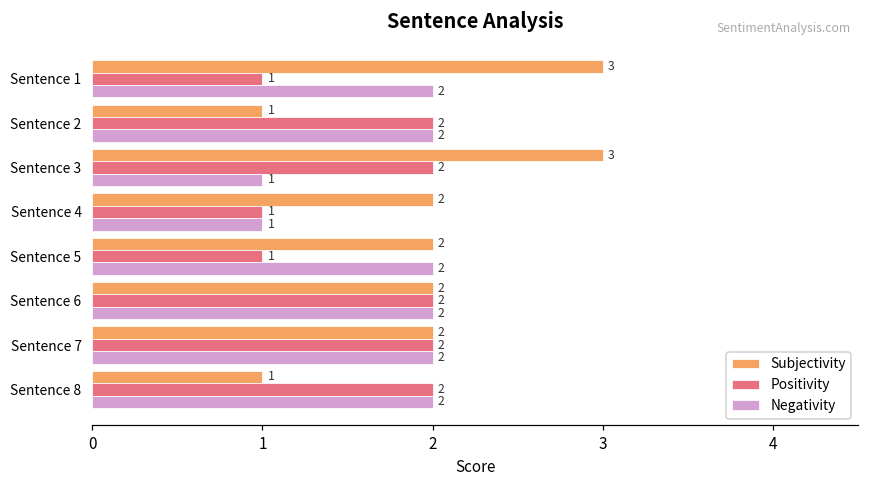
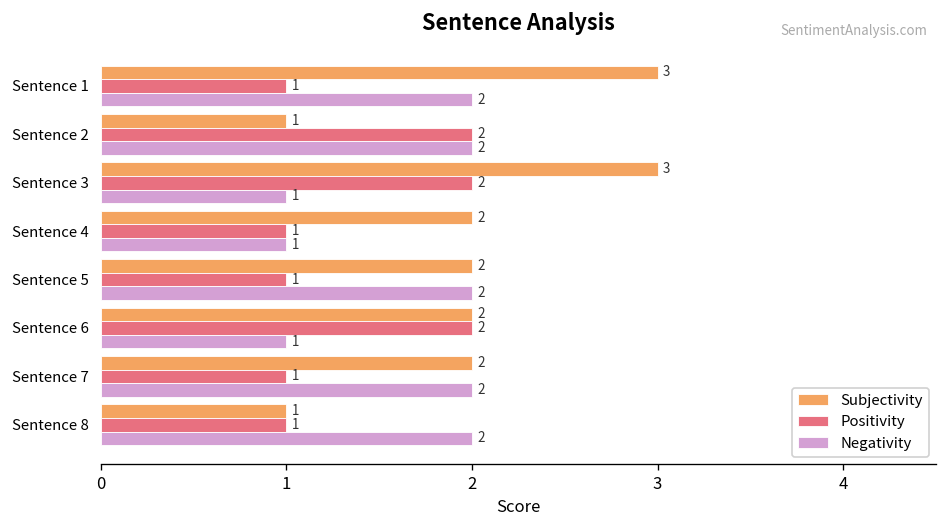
  {
    "Subjectivity": {
      "Sentence 1": 3,
      "Sentence 2": 1,
      "Sentence 3": 3,
      "Sentence 4": 2,
      "Sentence 5": 2,
      "Sentence 6": 2,
      "Sentence 7": 2,
      "Sentence 8": 1
    },
    "Positivity": {
      "Sentence 1": 1,
      "Sentence 2": 2,
      "Sentence 3": 2,
      "Sentence 4": 1,
      "Sentence 5": 1,
      "Sentence 6": 2,
-     "Sentence 7": 2,
-     "Sentence 8": 2
+     "Sentence 7": 1,
+     "Sentence 8": 1
    },
    "Negativity": {
      "Sentence 1": 2,
      "Sentence 2": 2,
      "Sentence 3": 1,
      "Sentence 4": 1,
      "Sentence 5": 2,
-     "Sentence 6": 2,
+     "Sentence 6": 1,
      "Sentence 7": 2,
      "Sentence 8": 2
    }
  }
